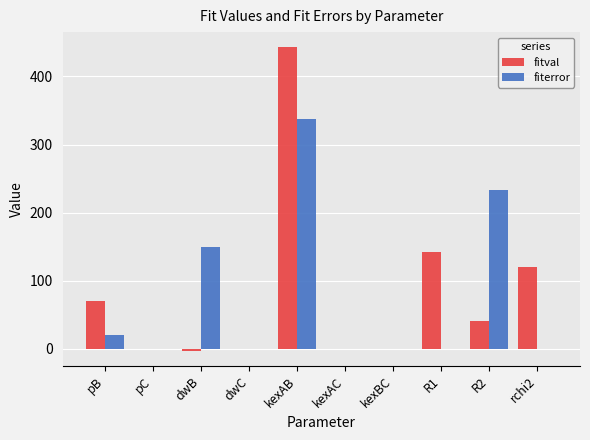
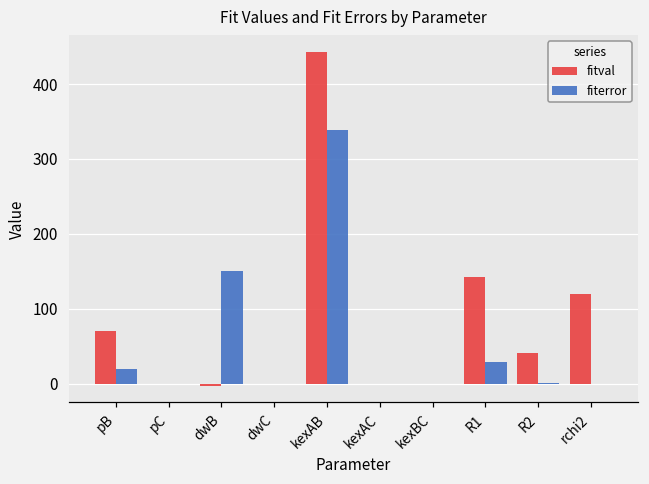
  {
    "fitval": {
      "pB": 70,
      "pC": 0,
      "dwC": 0,
      "kexAB": 440,
      "kexAC": 0,
      "kexBC": 0,
      "R1": 140,
      "R2": 40,
      "rchi2": 120
    },
    "fiterror": {
      "pB": 20,
      "pC": 0,
      "dwB": 150,
      "dwC": 0,
      "kexAB": 340,
      "kexAC": 0,
      "kexBC": 0,
-     "R1": 0,
-     "R2": 230,
+     "R1": 30,
+     "R2": 0,
      "rchi2": 0
    }
  }
